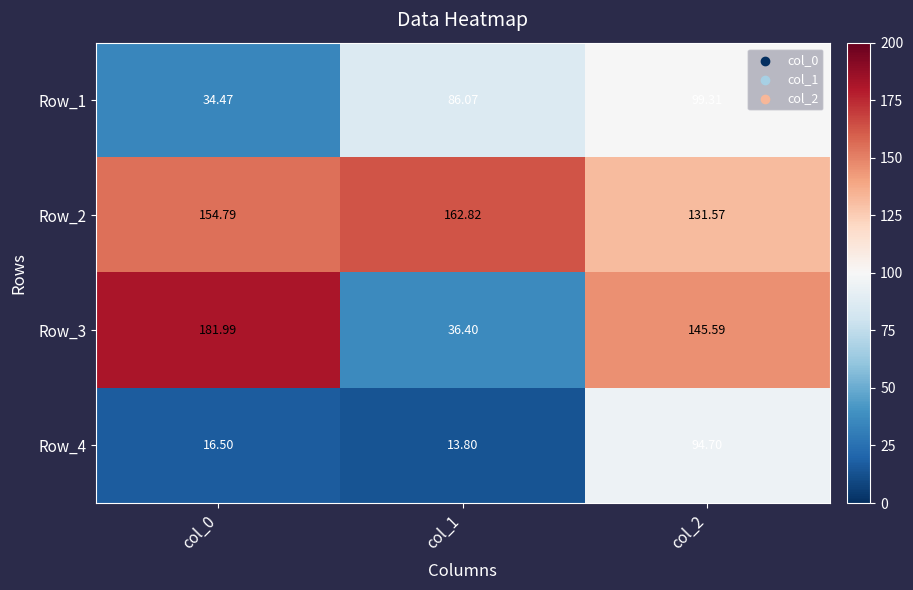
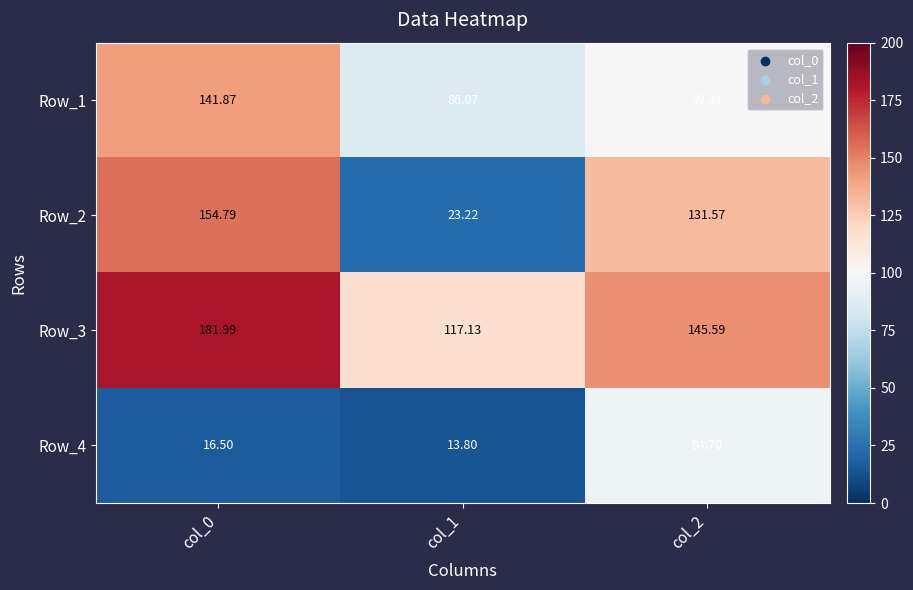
  {
    "Row_1": {
-     "col_0": 34.47
+     "col_0": 141.87
    },
    "Row_2": {
      "col_0": 154.79,
-     "col_1": 162.82,
+     "col_1": 23.22,
      "col_2": 131.57
    },
    "Row_3": {
      "col_0": 181.99,
-     "col_1": 36.40,
+     "col_1": 117.13,
      "col_2": 145.59
    },
    "Row_4": {
      "col_0": 16.50,
      "col_1": 13.80
    }
  }
